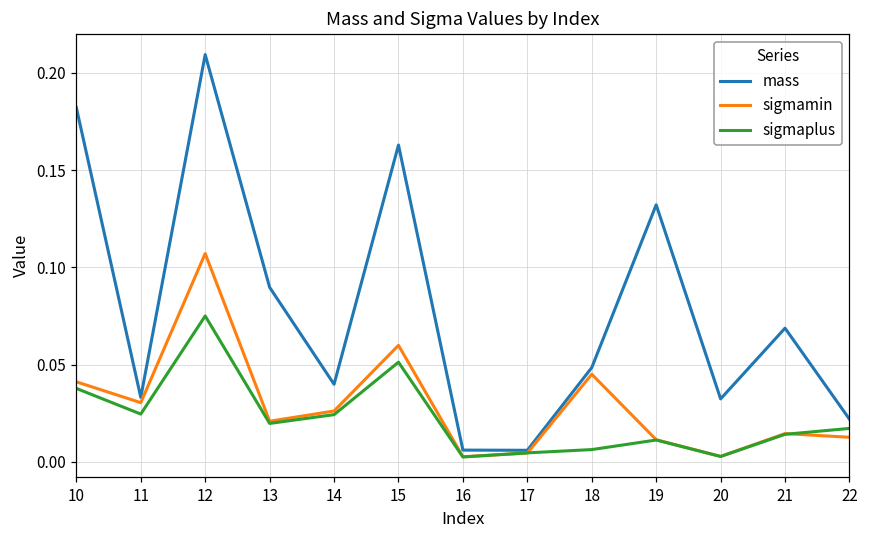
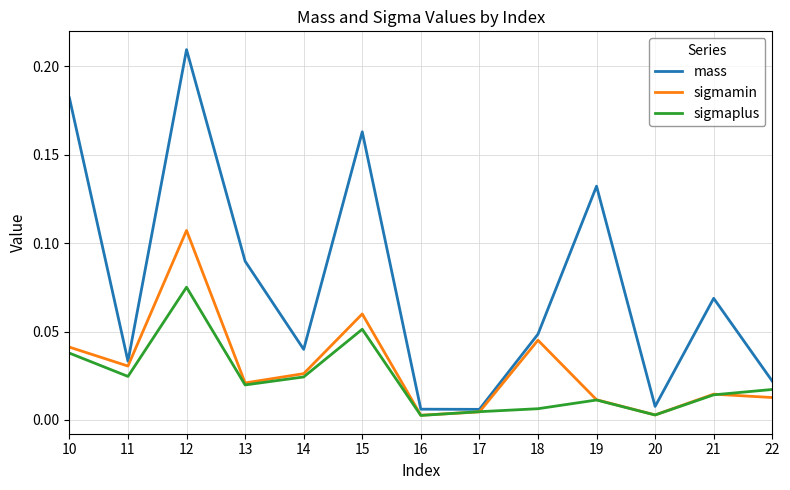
  {
    "mass": {
      "10": 0.182,
      "11": 0.033,
      "12": 0.209,
      "13": 0.090,
      "14": 0.040,
      "15": 0.163,
      "16": 0.006,
      "18": 0.048,
      "19": 0.132,
-     "20": 0.032,
+     "20": 0.008,
      "21": 0.069,
      "22": 0.022
    },
    "sigmamin": {
      "10": 0.041,
      "11": 0.030,
      "12": 0.107,
      "14": 0.026,
      "15": 0.060,
      "18": 0.045,
      "22": 0.013
    },
    "sigmaplus": {
      "10": 0.038,
      "11": 0.025,
      "12": 0.075,
      "14": 0.024,
      "15": 0.051,
      "18": 0.006,
      "22": 0.017
    }
  }
